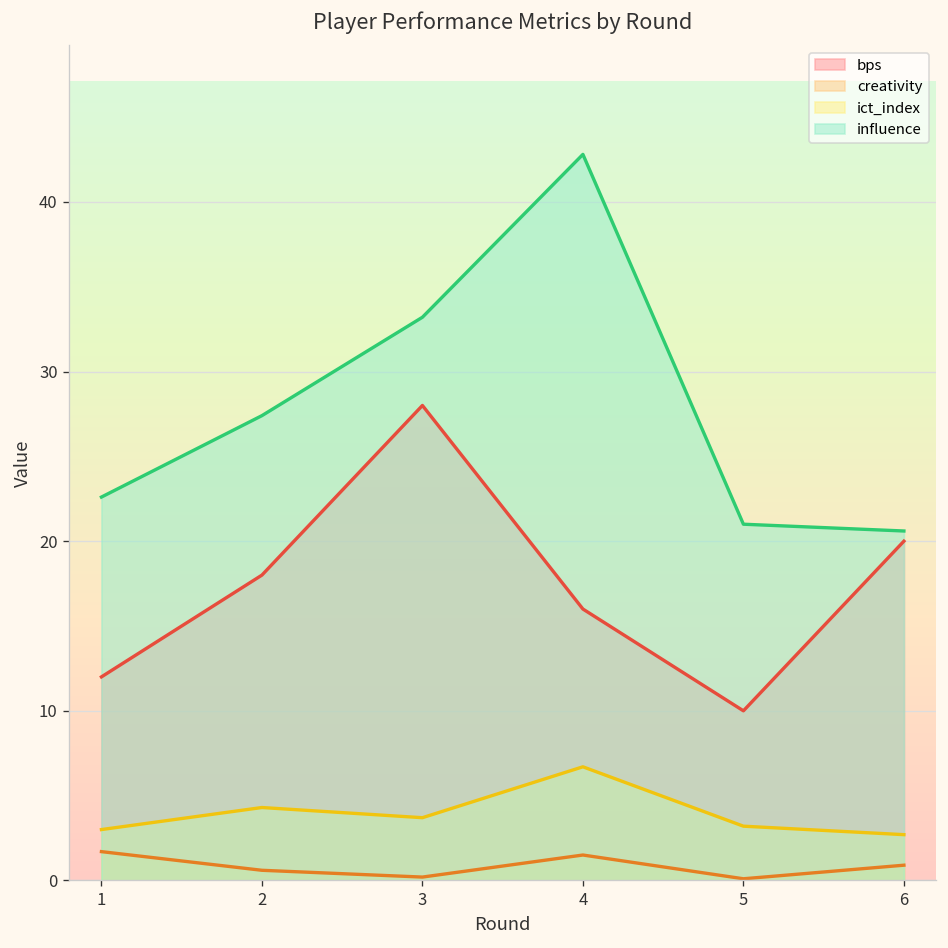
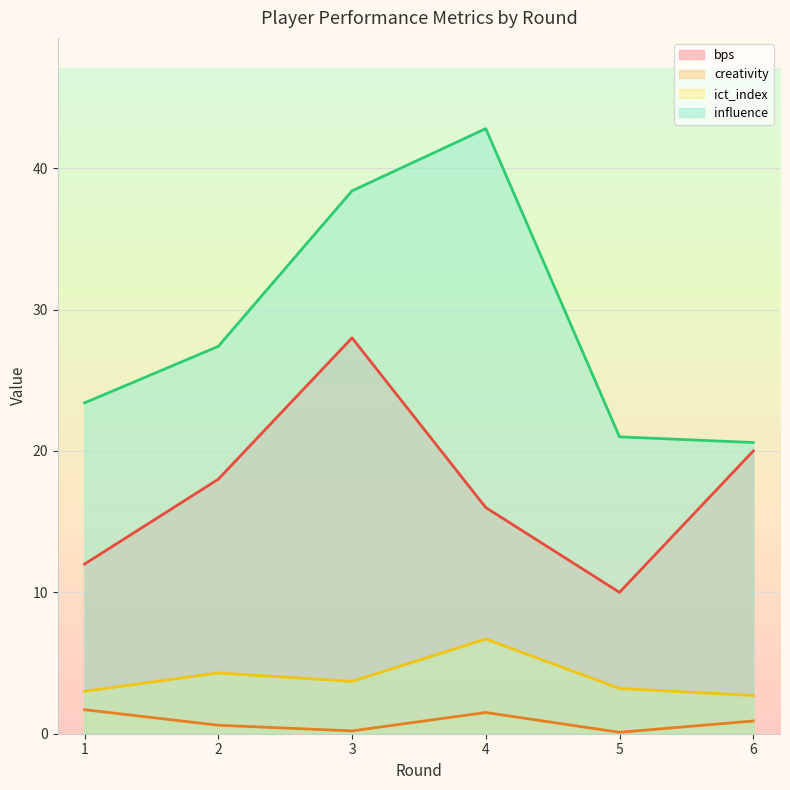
  {
    "influence": {
-     "1": 22.6,
+     "1": 23.4,
      "2": 27.4,
-     "3": 33.2,
+     "3": 38.4,
      "4": 42.8,
      "5": 21.0,
      "6": 20.6
    }
  }
